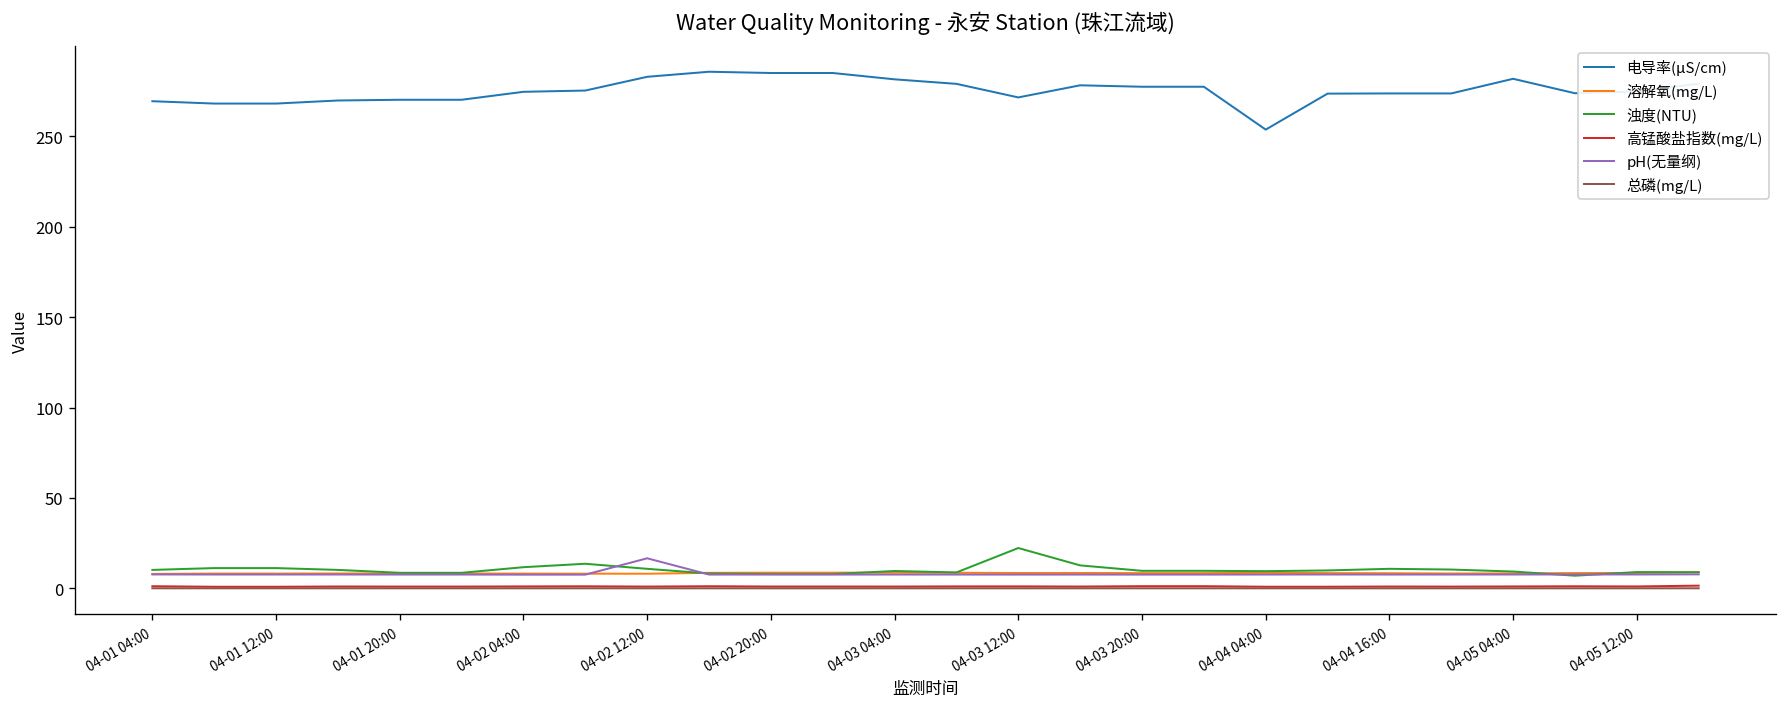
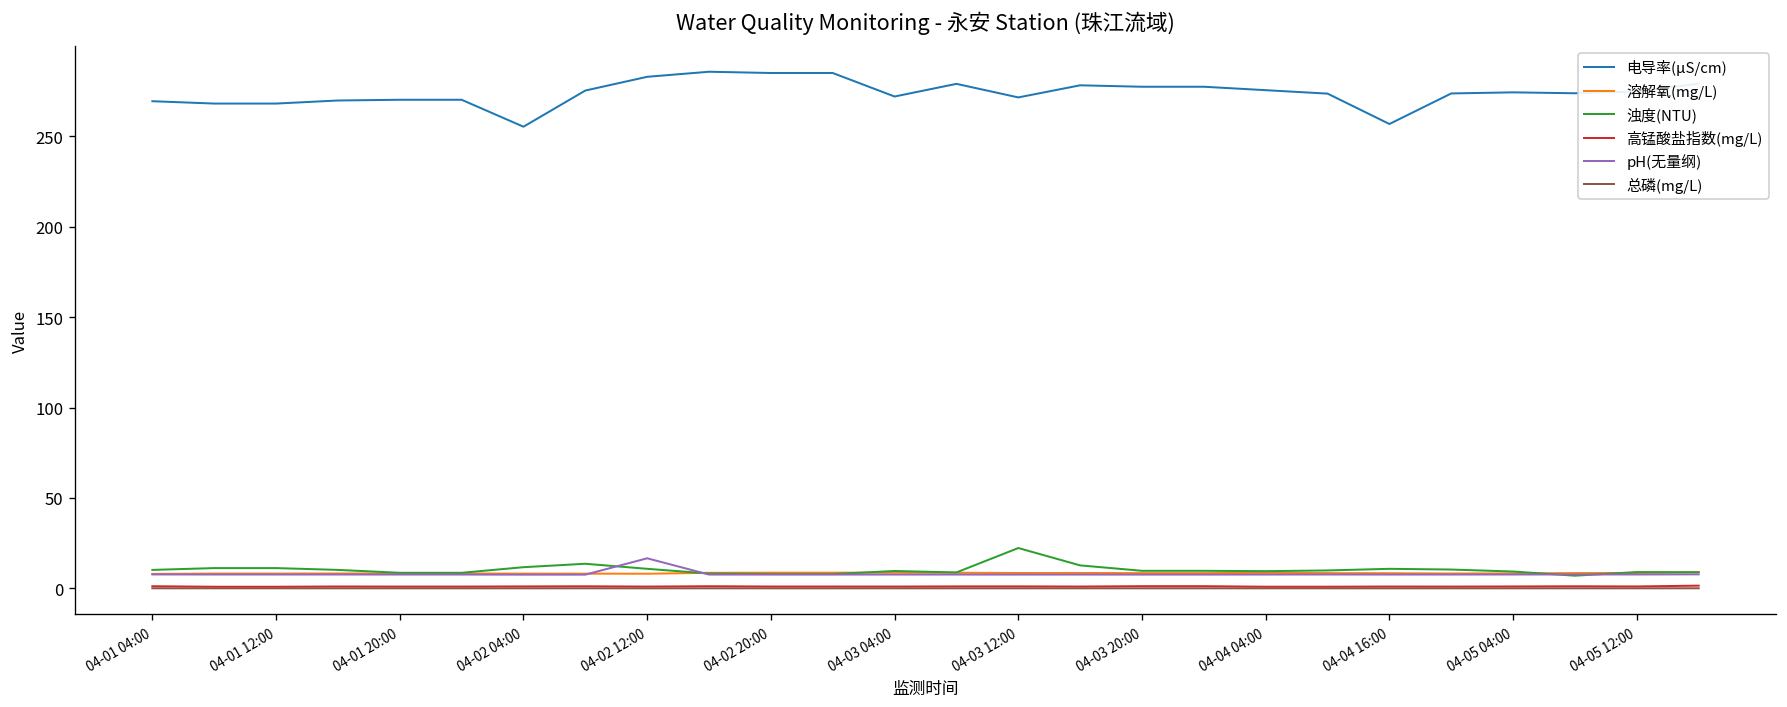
  {
    "电导率(μS/cm)": {
      "04-01 04:00": 269,
-     "04-02 04:00": 275,
+     "04-02 04:00": 255,
      "04-02 12:00": 283,
-     "04-03 04:00": 282,
+     "04-03 04:00": 272,
      "04-03 12:00": 272,
-     "04-04 04:00": 254,
-     "04-04 16:00": 274,
-     "04-05 04:00": 282
+     "04-04 04:00": 276,
+     "04-04 16:00": 257,
+     "04-05 04:00": 274
    },
    "溶解氧(mg/L)": {
      "04-02 12:00": 8
    },
    "浊度(NTU)": {
      "04-01 04:00": 10,
      "04-02 04:00": 12,
      "04-02 12:00": 11,
      "04-03 12:00": 22,
      "04-04 16:00": 11
    },
    "pH(无量纲)": {
      "04-02 12:00": 17
    }
  }
